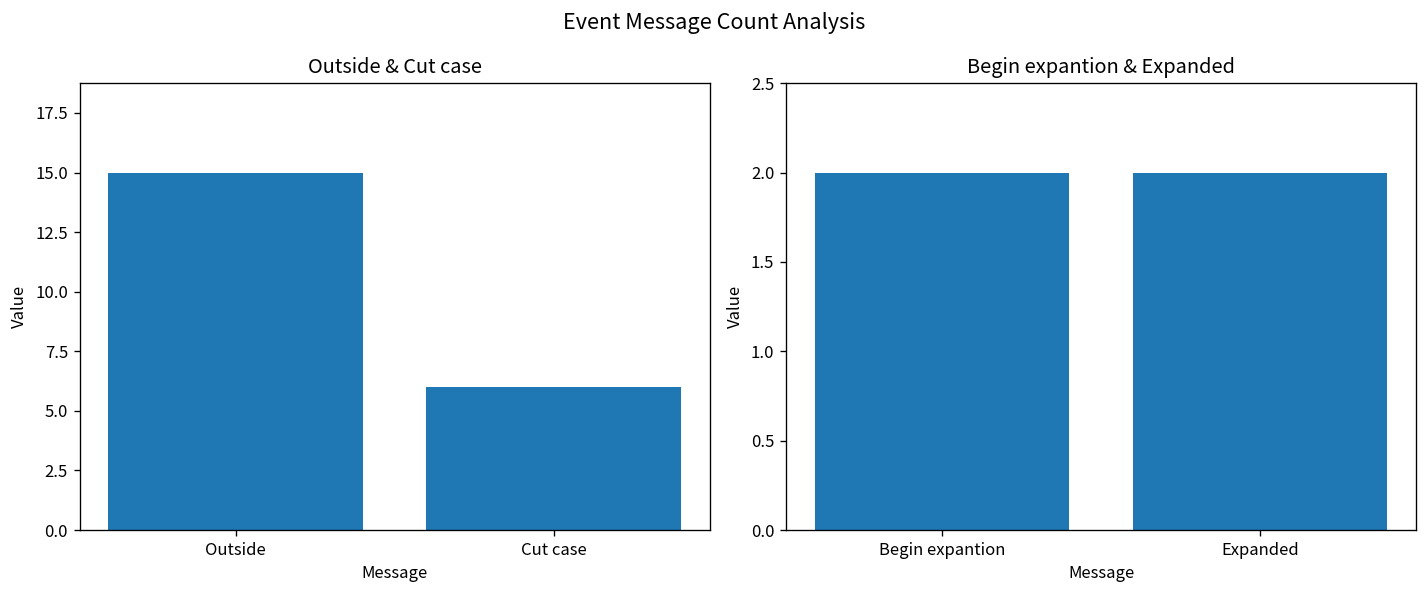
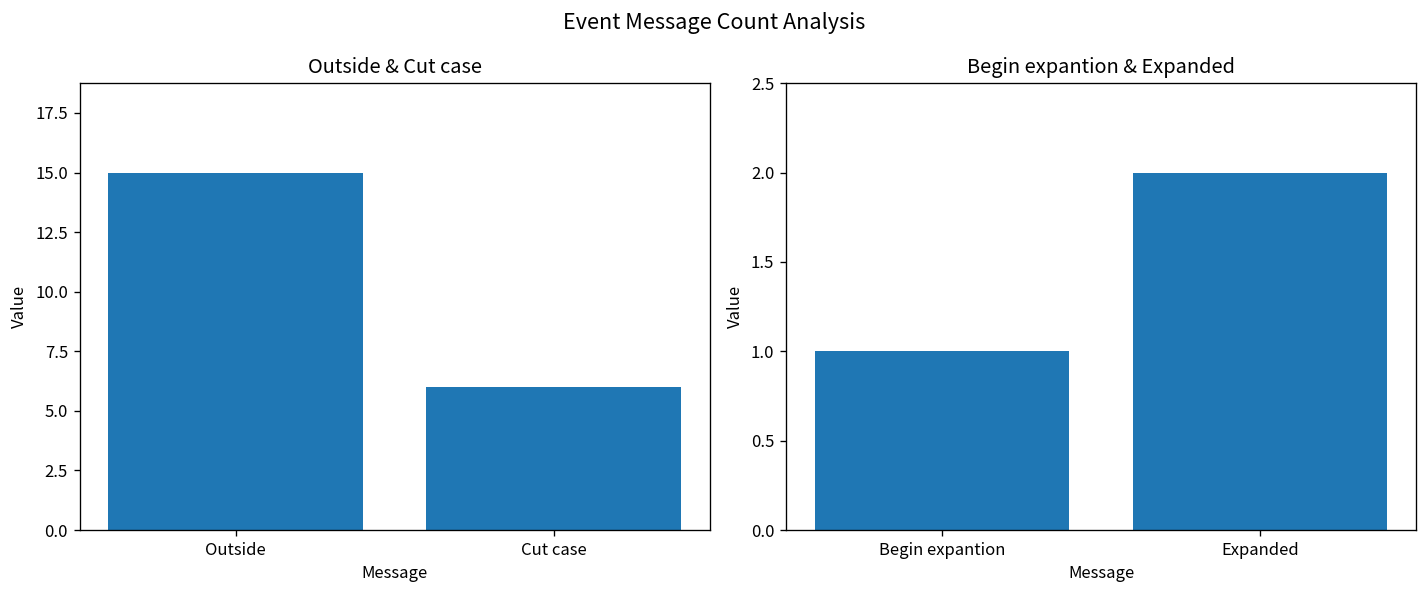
  {
    "Outside & Cut case": {
      "Outside": 15.0,
      "Cut case": 6.0
    },
    "Begin expantion & Expanded": {
-     "Begin expantion": 2,
+     "Begin expantion": 1,
      "Expanded": 2
    }
  }
